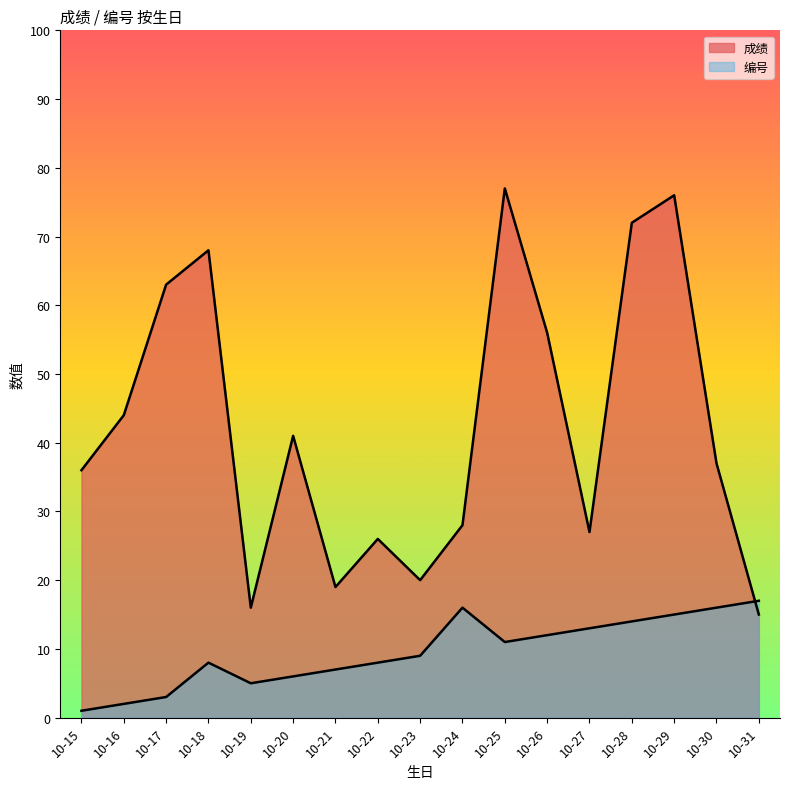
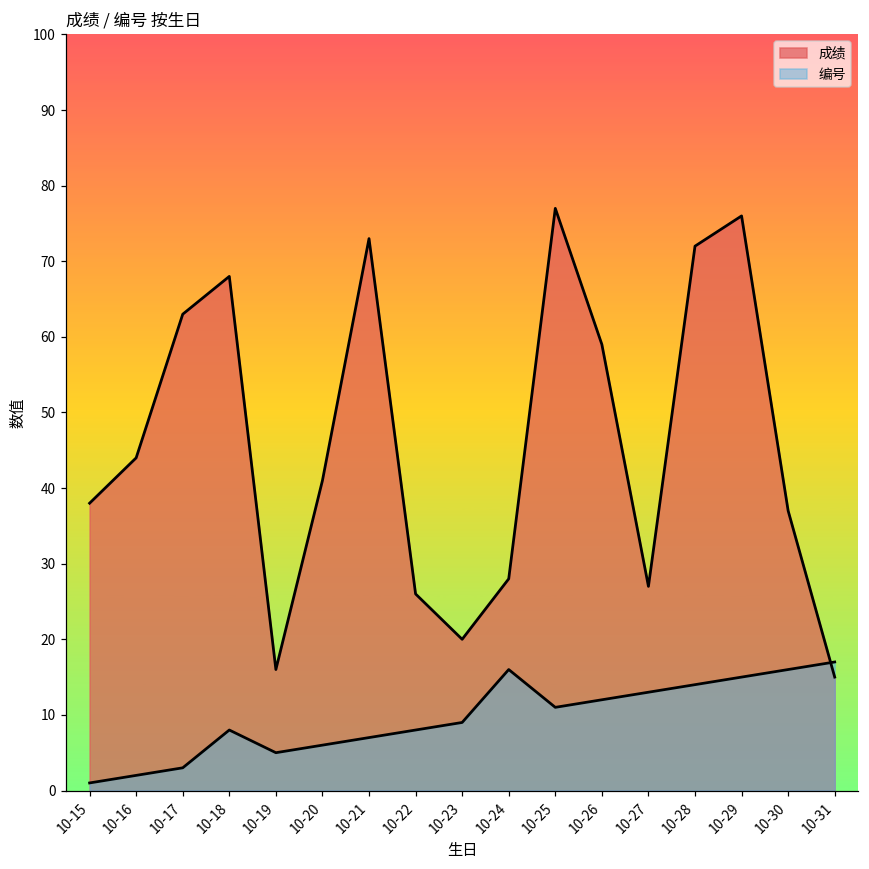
  {
    "成绩": {
-     "10-15": 36,
+     "10-15": 38,
      "10-16": 44,
      "10-17": 63,
      "10-18": 68,
      "10-19": 16,
      "10-20": 41,
-     "10-21": 19,
+     "10-21": 73,
      "10-22": 26,
      "10-23": 20,
      "10-24": 28,
      "10-25": 77,
-     "10-26": 56,
+     "10-26": 59,
      "10-27": 27,
      "10-28": 72,
      "10-29": 76,
      "10-30": 37,
      "10-31": 15
    },
    "编号": {
      "10-15": 1,
      "10-16": 2,
      "10-17": 3,
      "10-18": 8,
      "10-19": 5,
      "10-20": 6,
      "10-21": 7,
      "10-22": 8,
      "10-23": 9,
      "10-24": 16,
      "10-25": 11,
      "10-26": 12,
      "10-27": 13,
      "10-28": 14,
      "10-29": 15,
      "10-30": 16,
      "10-31": 17
    }
  }
